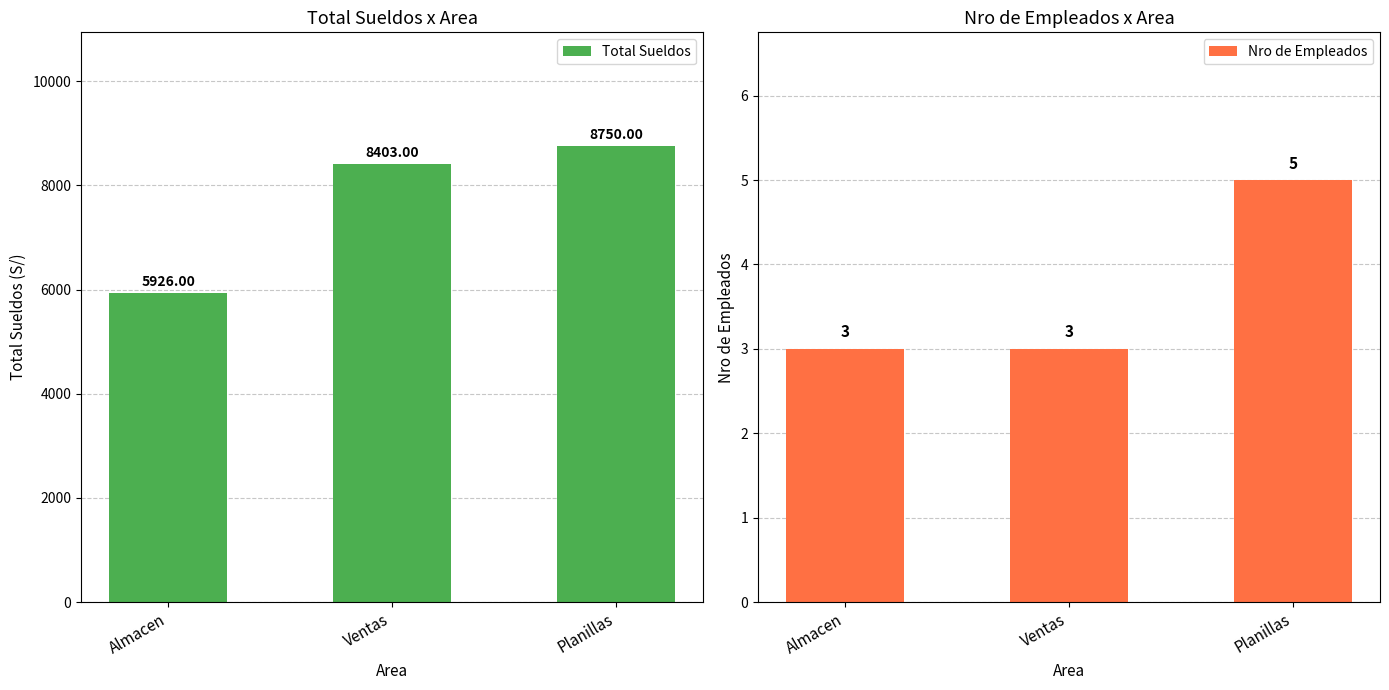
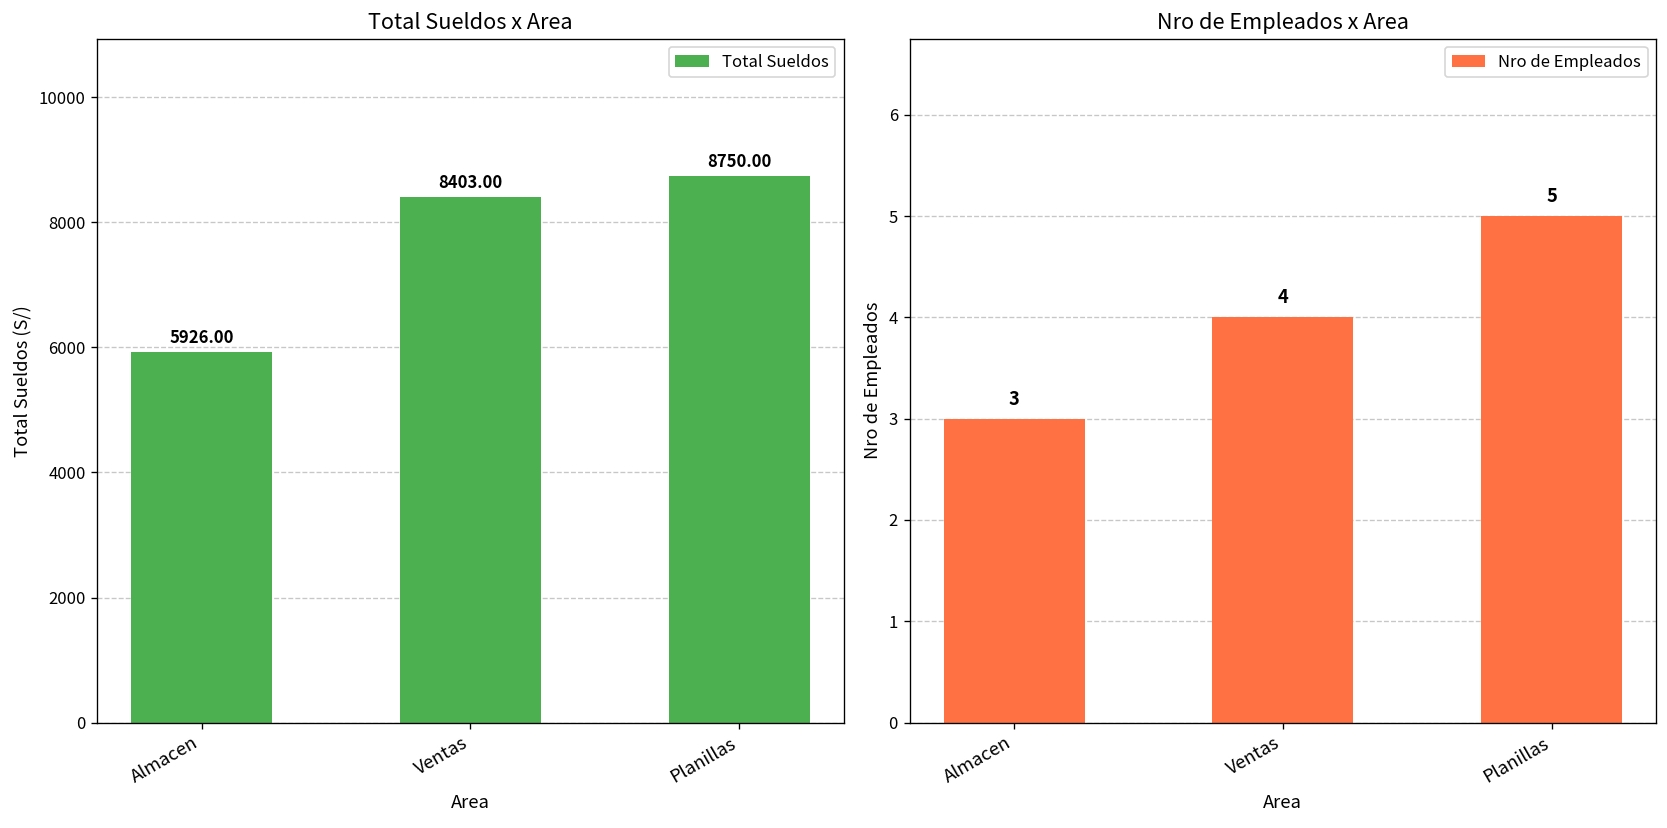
  {
    "Total Sueldos x Area": {
      "Almacen": 5926.00,
      "Ventas": 8403.00,
      "Planillas": 8750.00
    },
    "Nro de Empleados x Area": {
      "Almacen": 3,
-     "Ventas": 3,
+     "Ventas": 4,
      "Planillas": 5
    }
  }
